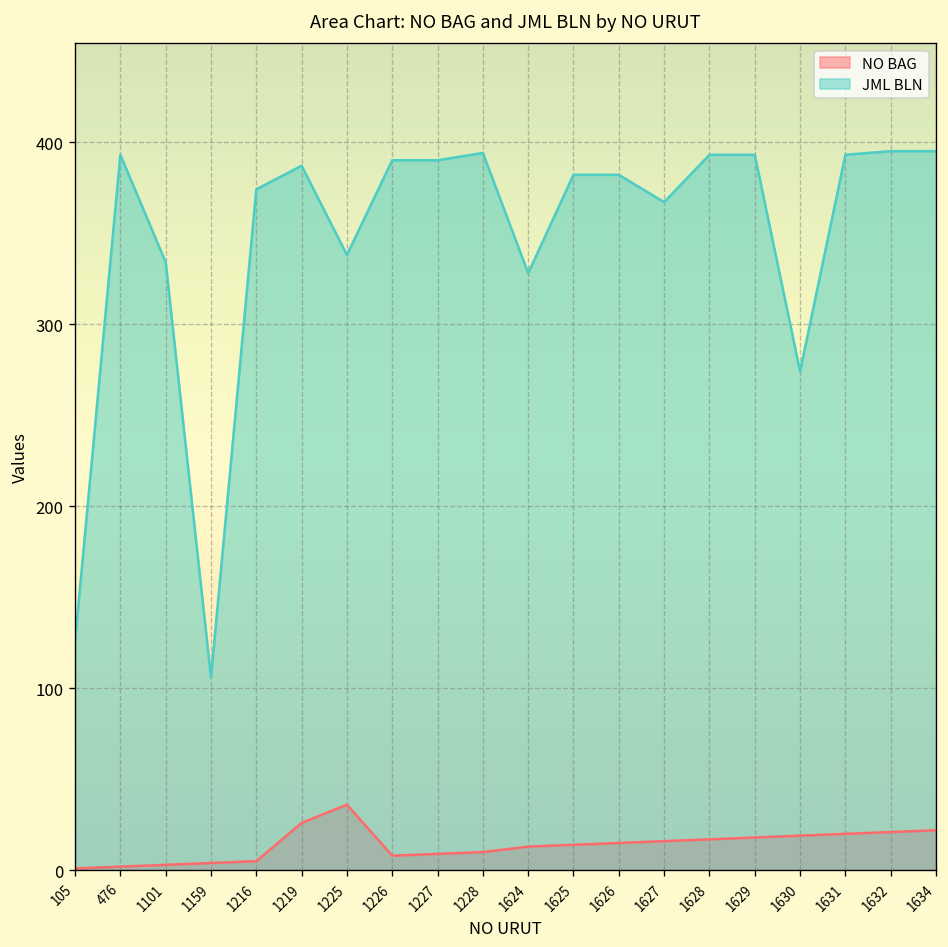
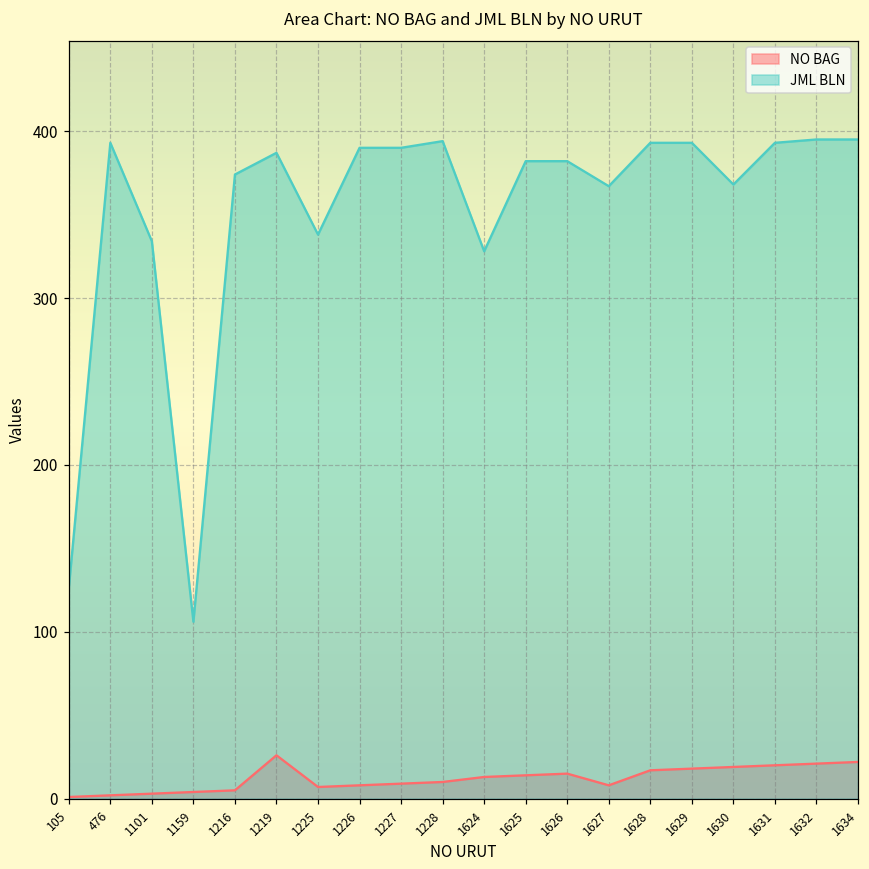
  {
    "NO BAG": {
      "105": 1,
      "476": 2,
      "1101": 3,
      "1159": 4,
      "1216": 5,
      "1219": 26,
-     "1225": 36,
+     "1225": 7,
      "1226": 8,
      "1227": 9,
      "1228": 10,
      "1624": 13,
      "1625": 14,
      "1626": 15,
-     "1627": 16,
+     "1627": 8,
      "1628": 17,
      "1629": 18,
      "1630": 19,
      "1631": 20,
      "1632": 21,
      "1634": 22
    },
    "JML BLN": {
      "105": 126,
      "476": 393,
      "1101": 334,
      "1159": 106,
      "1216": 374,
      "1219": 387,
      "1225": 338,
      "1226": 390,
      "1227": 390,
      "1228": 394,
      "1624": 328,
      "1625": 382,
      "1626": 382,
      "1627": 367,
      "1628": 393,
      "1629": 393,
-     "1630": 274,
+     "1630": 368,
      "1631": 393,
      "1632": 395,
      "1634": 395
    }
  }
